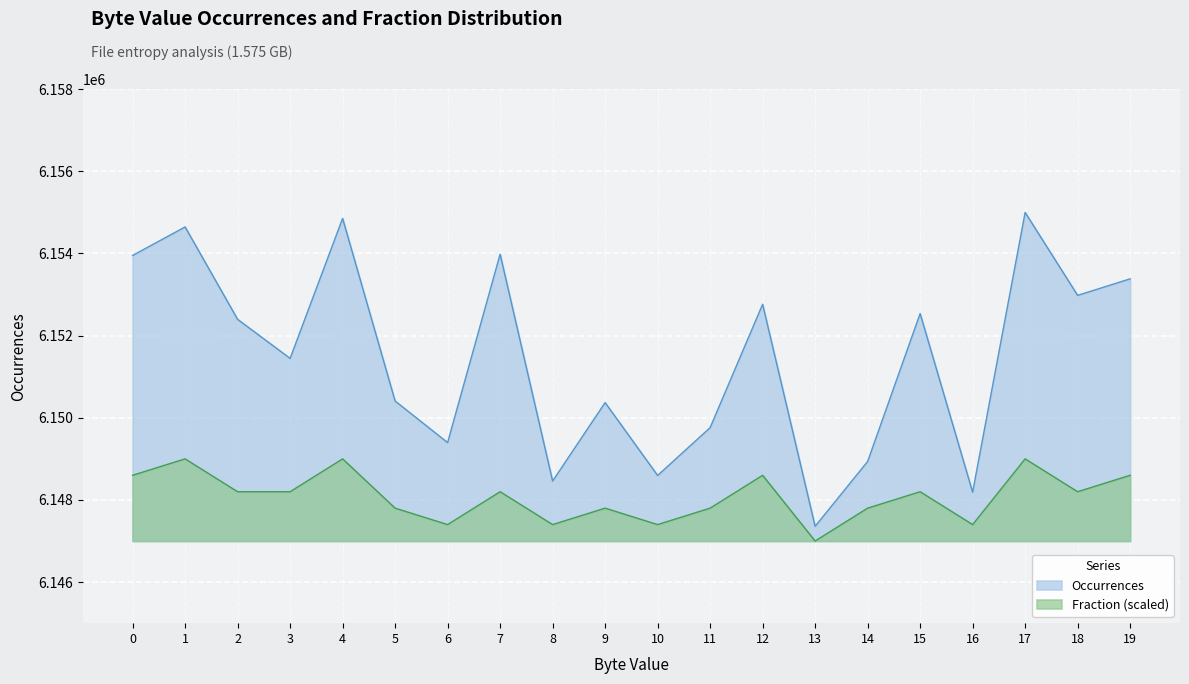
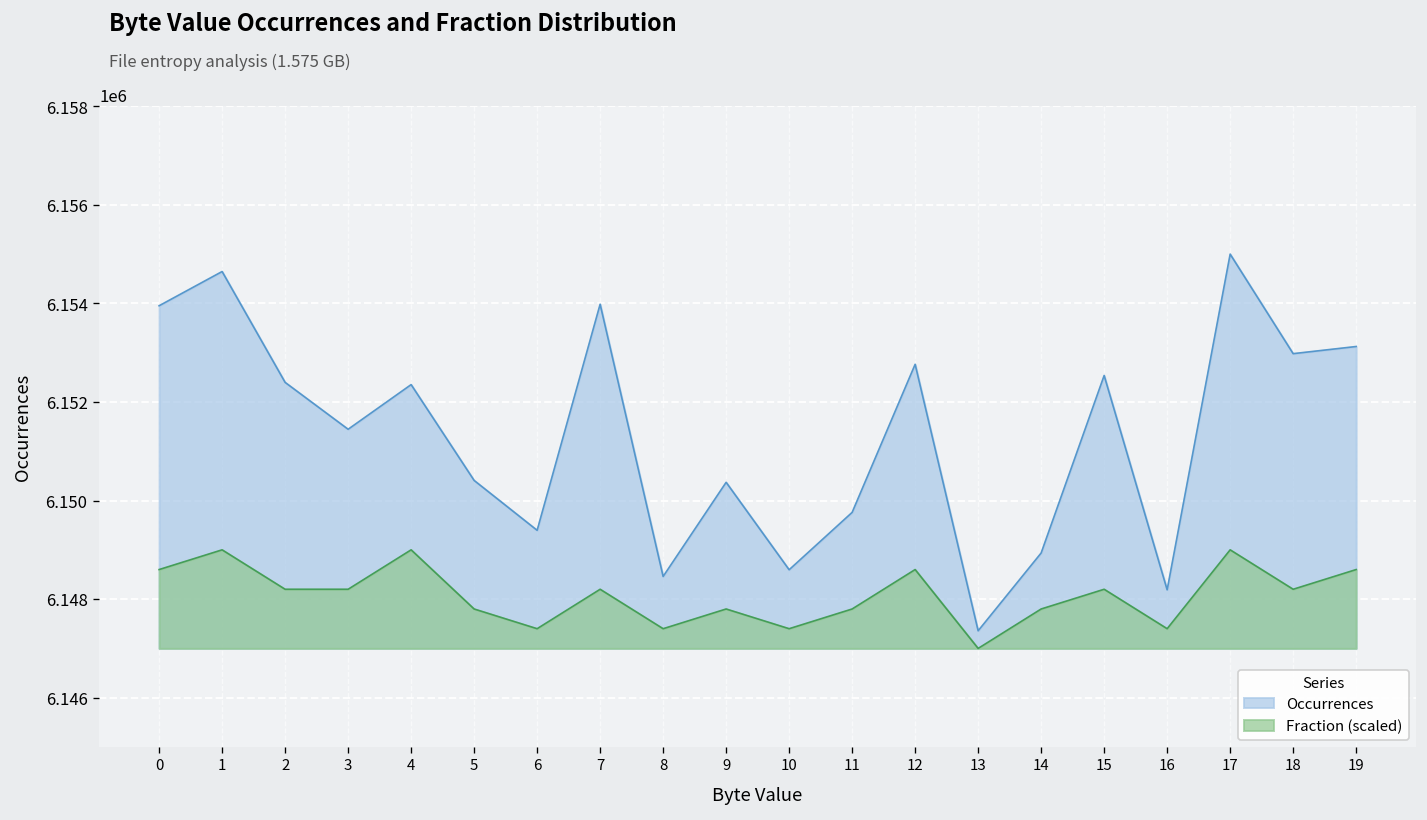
  {
    "Occurrences": {
      "0": 6154000,
      "1": 6154600,
      "2": 6152400,
      "3": 6151400,
-     "4": 6154900,
+     "4": 6152400,
      "5": 6150400,
      "6": 6149400,
      "7": 6154000,
      "8": 6148500,
      "9": 6150400,
      "10": 6148600,
      "11": 6149800,
      "12": 6152800,
      "13": 6147400,
      "14": 6148900,
      "15": 6152500,
      "16": 6148200,
      "17": 6155000,
      "18": 6153000,
-     "19": 6153400
+     "19": 6153100
    },
    "Fraction (scaled)": {
      "0": 6148600,
      "1": 6149000,
      "2": 6148200,
      "3": 6148200,
      "4": 6149000,
      "5": 6147800,
      "6": 6147400,
      "7": 6148200,
      "8": 6147400,
      "9": 6147800,
      "10": 6147400,
      "11": 6147800,
      "12": 6148600,
      "13": 6147000,
      "14": 6147800,
      "15": 6148200,
      "16": 6147400,
      "17": 6149000,
      "18": 6148200,
      "19": 6148600
    }
  }
